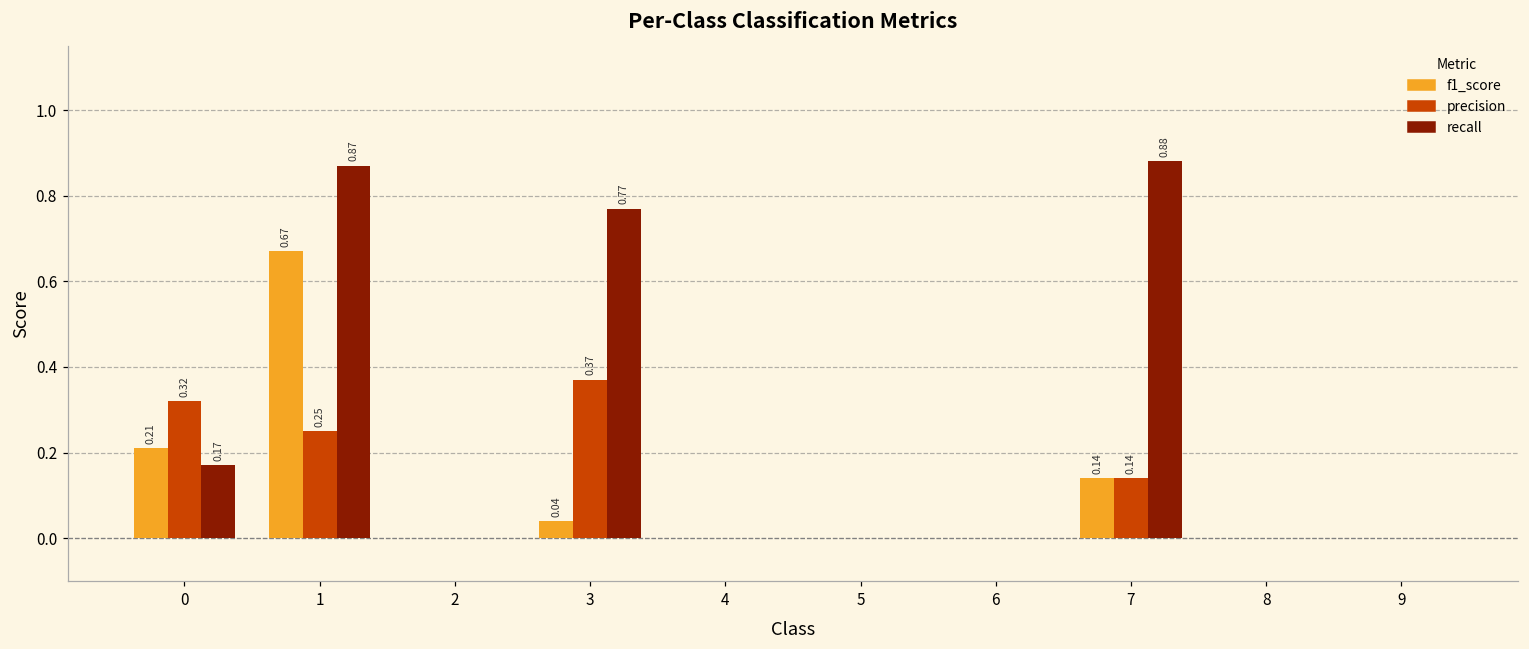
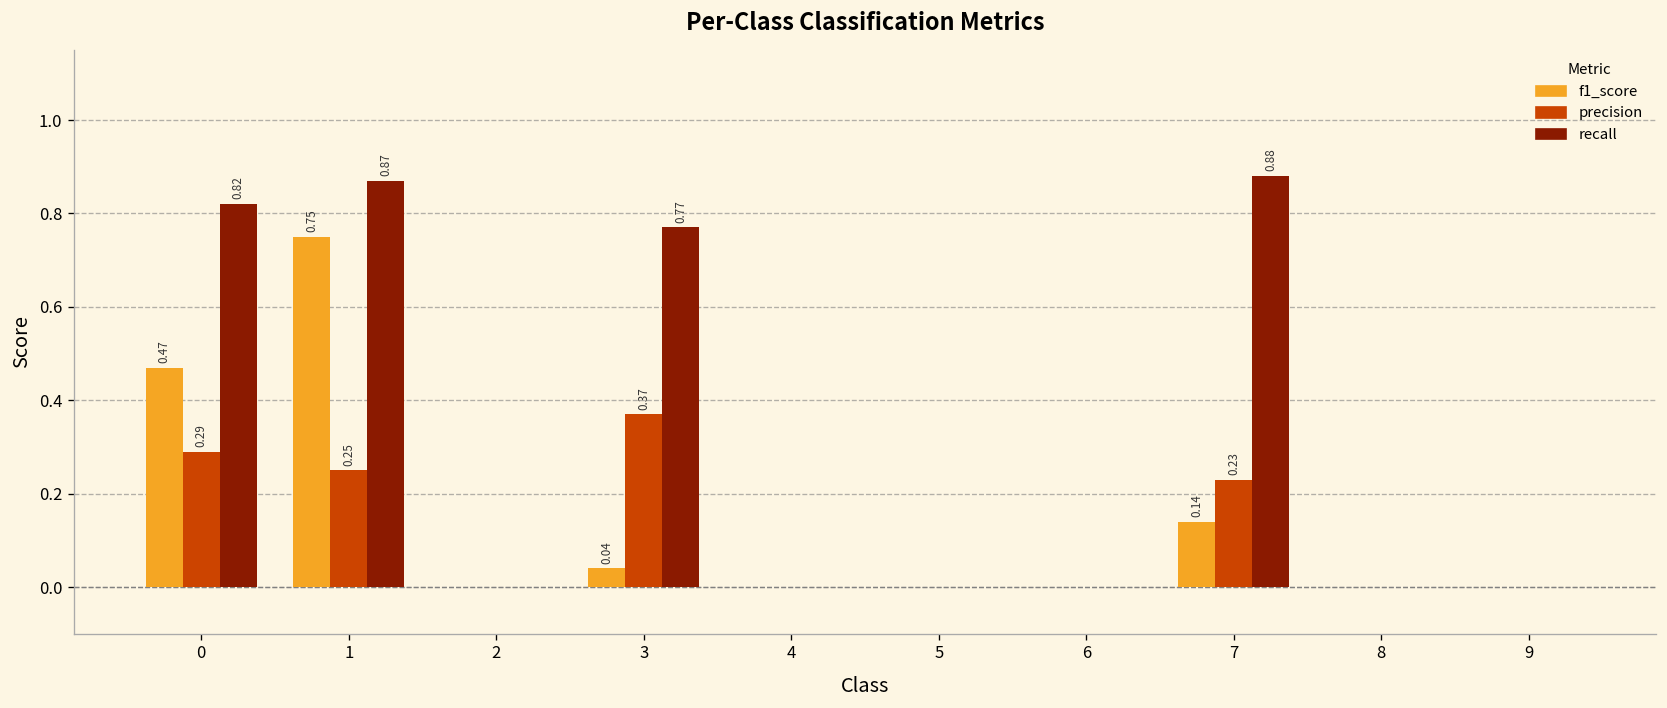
  {
    "f1_score": {
-     "0": 0.21,
-     "1": 0.67,
+     "0": 0.47,
+     "1": 0.75,
      "3": 0.04,
      "7": 0.14
    },
    "precision": {
-     "0": 0.32,
+     "0": 0.29,
      "1": 0.25,
      "3": 0.37,
-     "7": 0.14
+     "7": 0.23
    },
    "recall": {
-     "0": 0.17,
+     "0": 0.82,
      "1": 0.87,
      "3": 0.77,
      "7": 0.88
    }
  }
